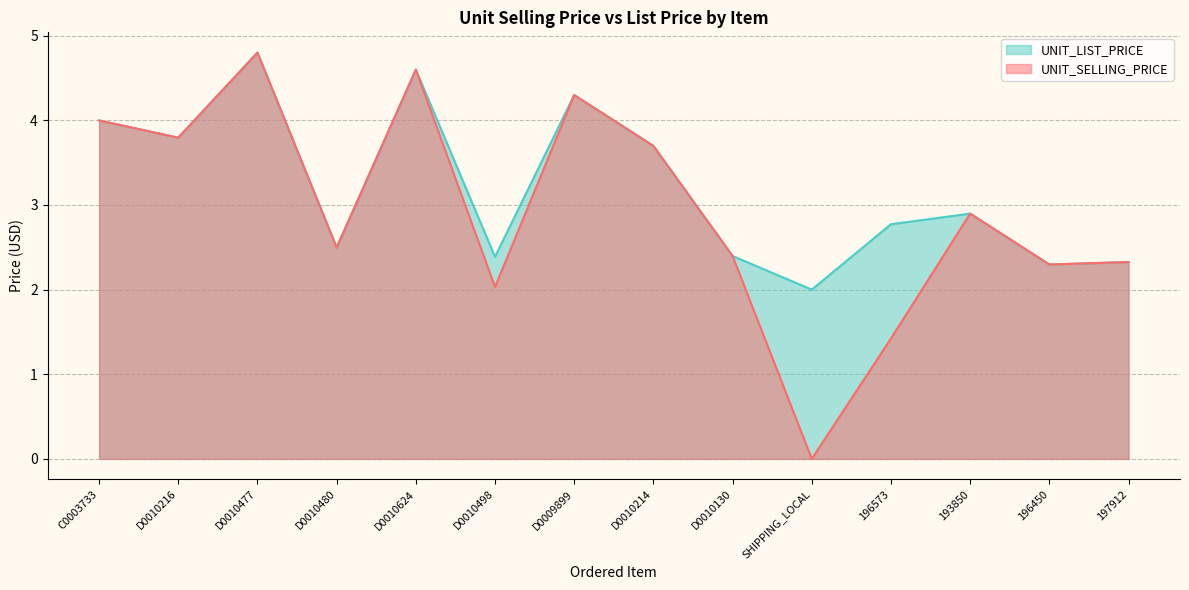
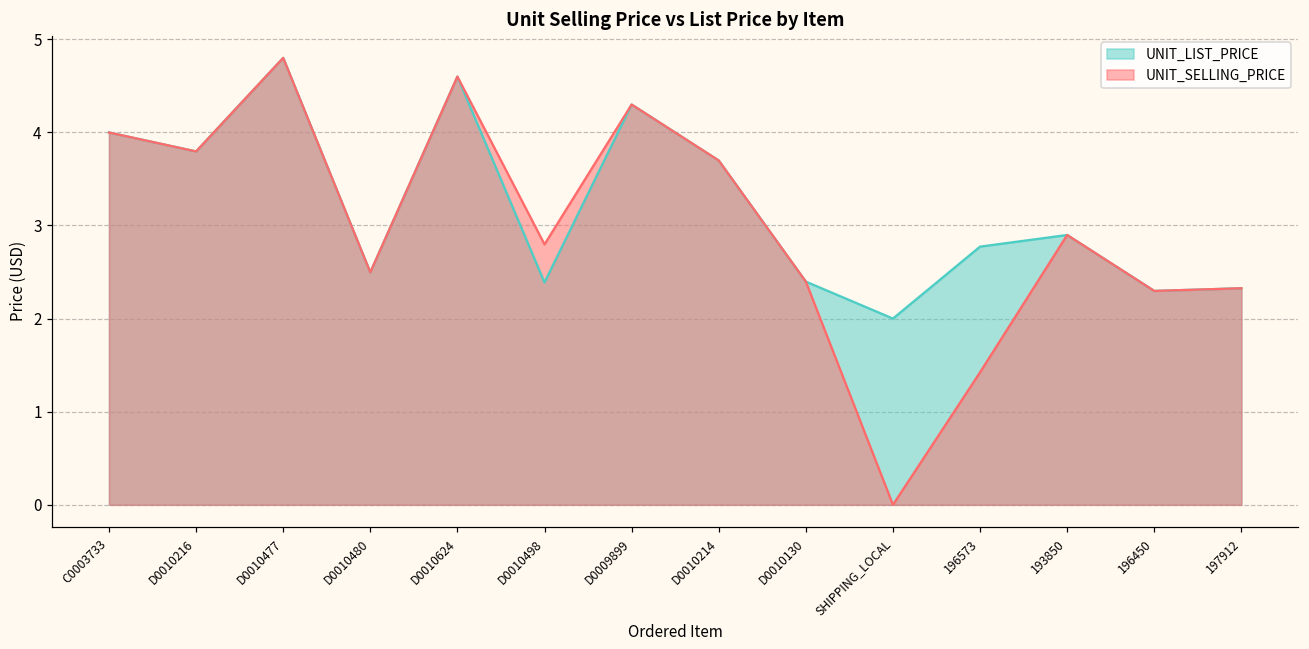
  {
    "UNIT_LIST_PRICE": {
      "D0010498": 2.4,
      "SHIPPING_LOCAL": 2.0,
      "196573": 2.8
    },
    "UNIT_SELLING_PRICE": {
-     "D0010498": 2.0,
+     "D0010498": 2.8,
      "SHIPPING_LOCAL": 0.0,
      "196573": 1.4
    }
  }
